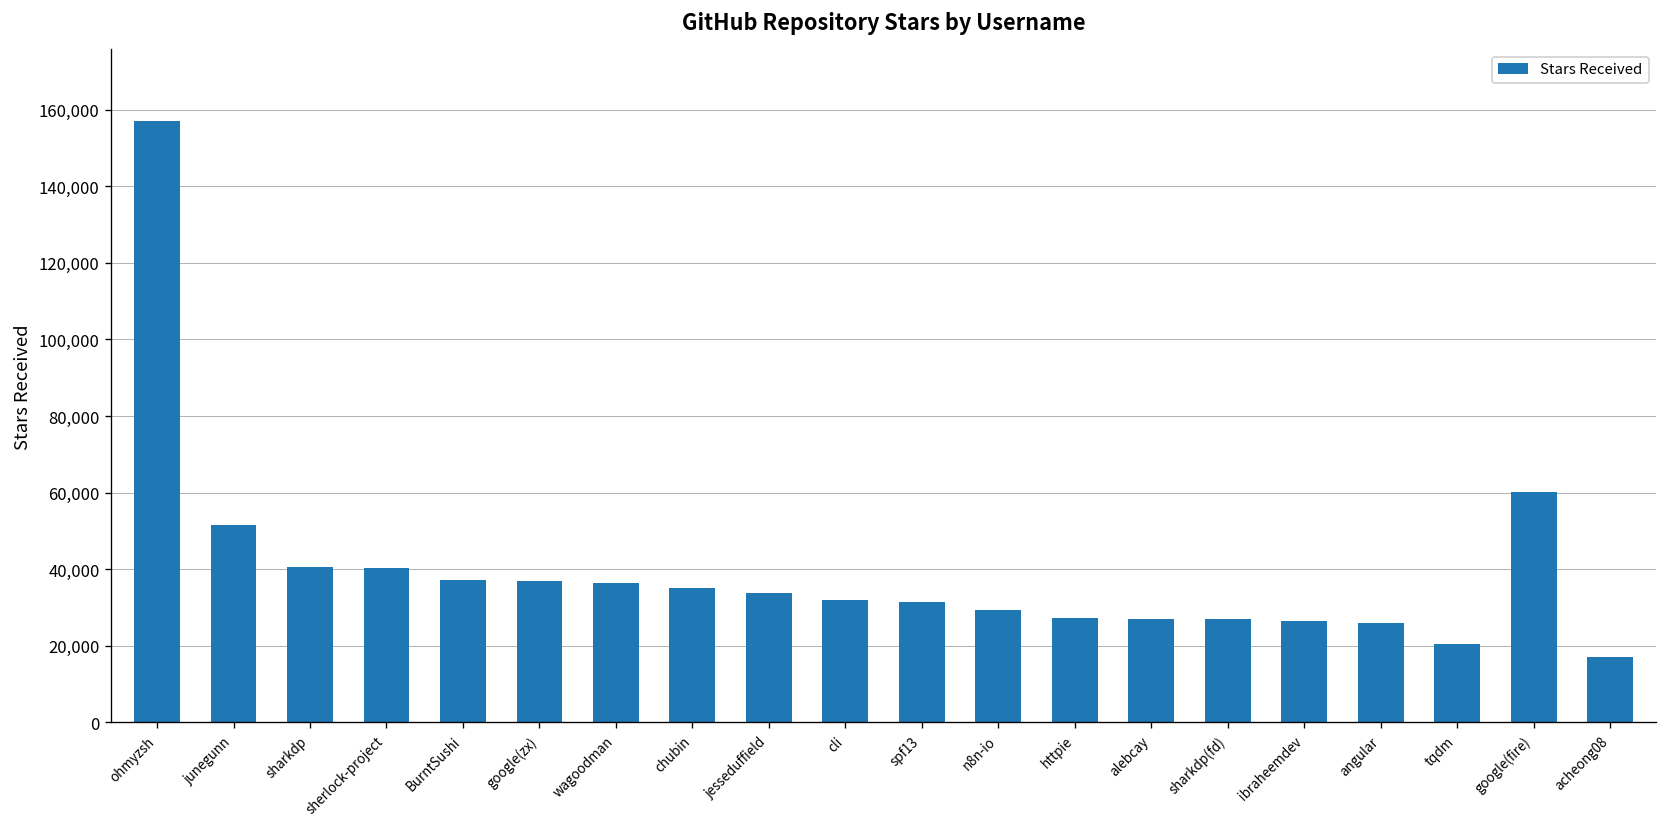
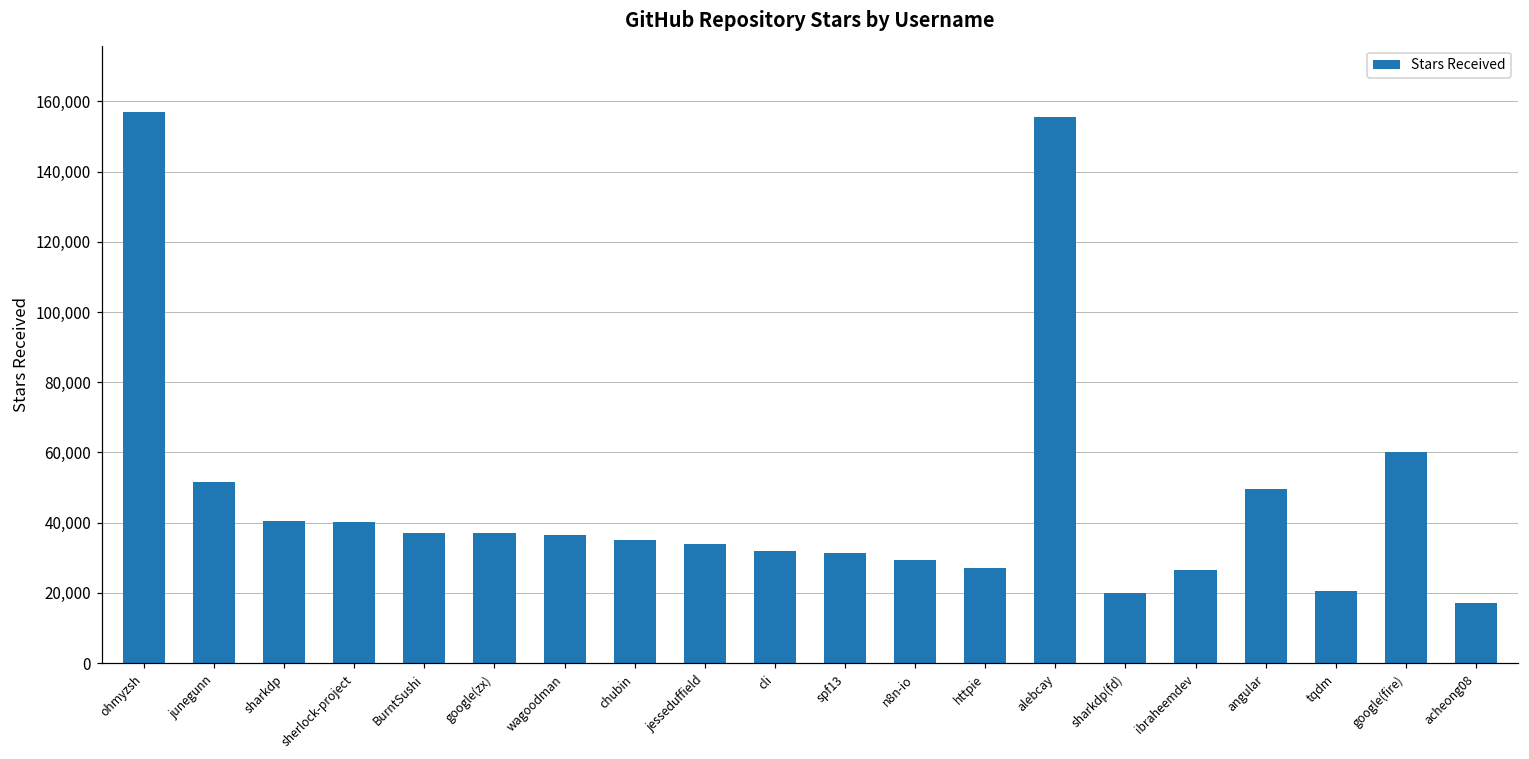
  {
    "ohmyzsh": "157,000",
    "junegunn": "52,000",
    "sharkdp": "41,000",
    "sherlock-project": "40,000",
    "BurntSushi": "37,000",
    "google(zx)": "37,000",
    "wagoodman": "36,000",
    "chubin": "35,000",
    "jesseduffield": "34,000",
    "cli": "32,000",
    "spf13": "31,000",
    "n8n-io": "29,000",
    "httpie": "27,000",
-   "alebcay": "27,000",
-   "sharkdp(fd)": "27,000",
+   "alebcay": "156,000",
+   "sharkdp(fd)": "20,000",
    "ibraheemdev": "26,000",
-   "angular": "26,000",
+   "angular": "50,000",
    "tqdm": "21,000",
    "google(fire)": "60,000",
    "acheong08": "17,000"
  }
